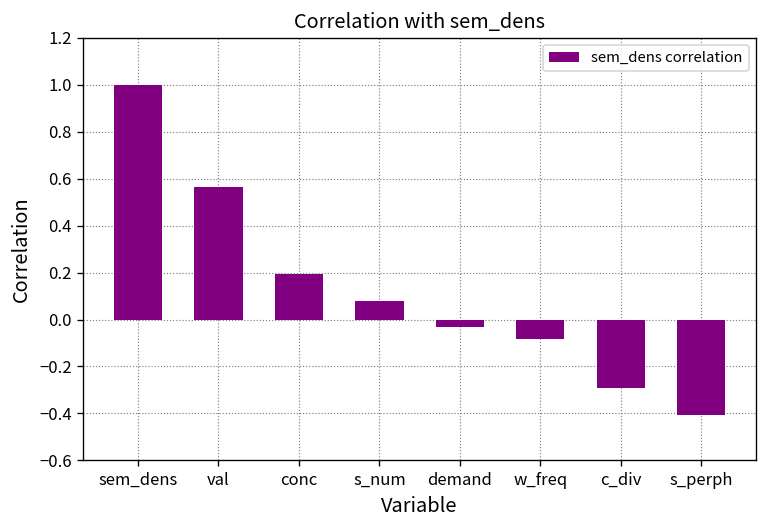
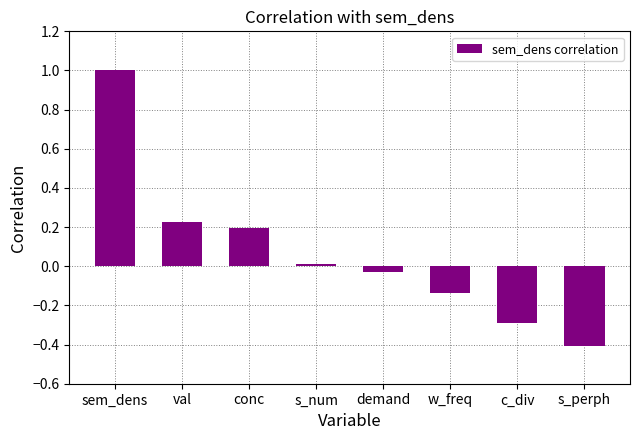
  {
    "sem_dens": 1.00,
-   "val": 0.56,
+   "val": 0.22,
    "conc": 0.19,
-   "s_num": 0.08,
+   "s_num": 0.01,
    "demand": -0.03,
-   "w_freq": -0.08,
+   "w_freq": -0.14,
    "c_div": -0.29,
    "s_perph": -0.41
  }
